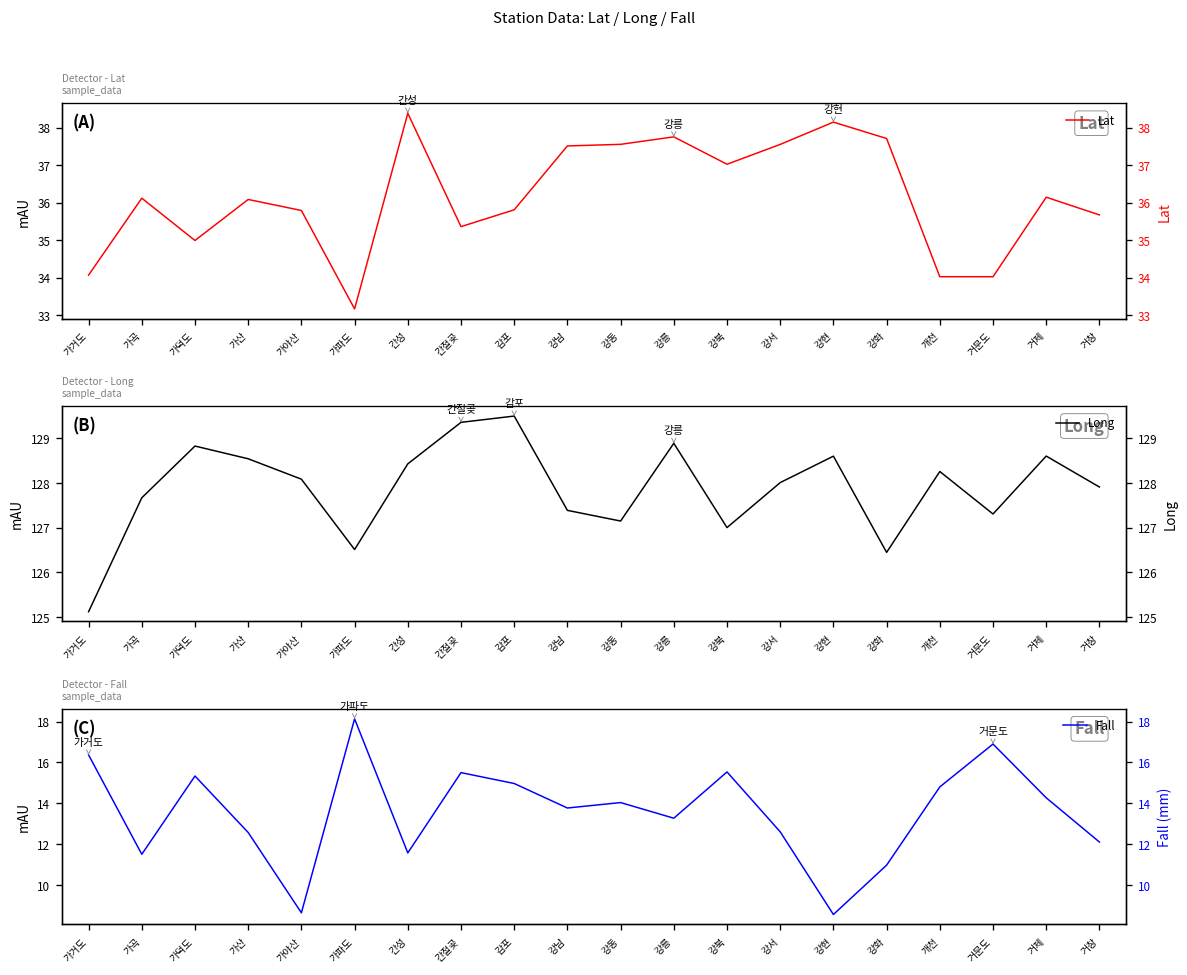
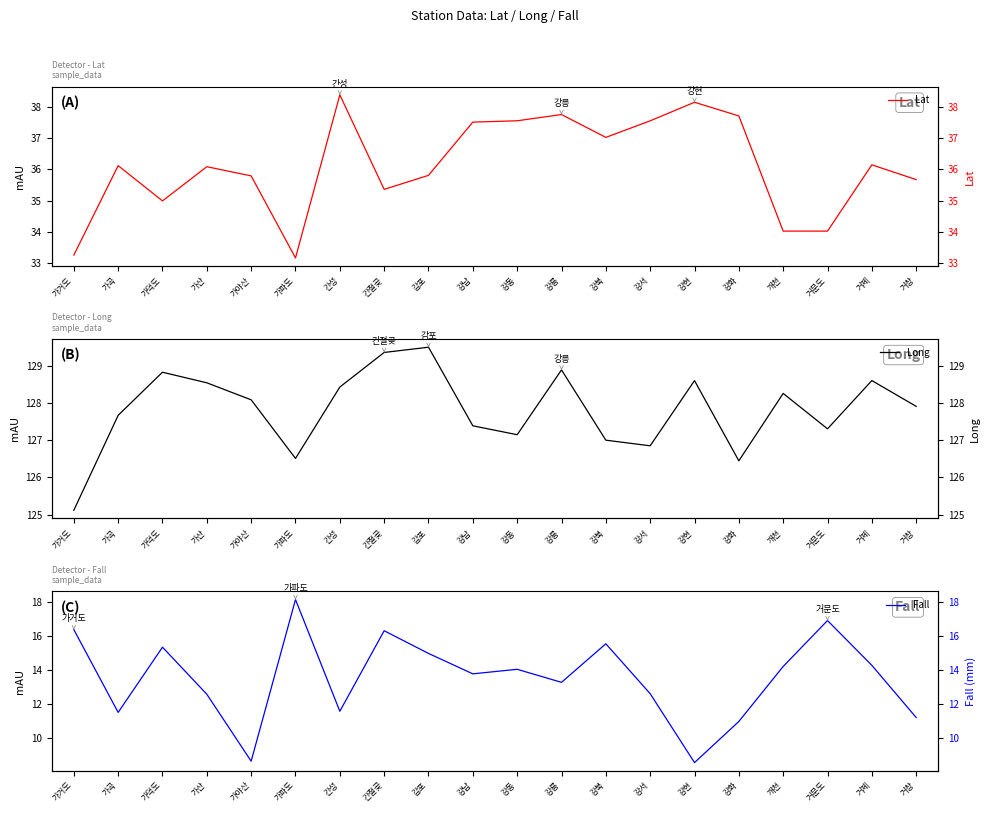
  {
    "Detector - Lat sample_data": {
-     "가거도": 34.1,
+     "가거도": 33.3,
      "가곡": 36.1,
      "가덕도": 35.0,
      "가산": 36.1,
      "가야산": 35.8,
      "가파도": 33.2,
      "간성": 38.4,
      "간절곶": 35.4,
      "감포": 35.8,
      "강남": 37.5,
      "강동": 37.6,
      "강릉": 37.8,
      "강북": 37.0,
      "강서": 37.6,
      "강현": 38.1,
      "강화": 37.7,
      "개천": 34.0,
      "거문도": 34.0,
      "거제": 36.1,
      "거창": 35.7
    },
    "Detector - Long sample_data": {
      "가거도": 125.1,
      "가곡": 127.7,
      "가덕도": 128.8,
      "가산": 128.5,
      "가야산": 128.1,
      "가파도": 126.5,
      "간성": 128.4,
      "간절곶": 129.4,
      "감포": 129.5,
      "강남": 127.4,
      "강동": 127.1,
      "강릉": 128.9,
      "강북": 127.0,
-     "강서": 128.0,
+     "강서": 126.9,
      "강현": 128.6,
      "강화": 126.4,
      "개천": 128.3,
      "거문도": 127.3,
      "거제": 128.6,
      "거창": 127.9
    },
    "Detector - Fall sample_data": {
      "가거도": 16.4,
      "가곡": 11.5,
      "가덕도": 15.3,
      "가산": 12.6,
      "가야산": 8.6,
      "가파도": 18.1,
      "간성": 11.6,
-     "간절곶": 15.5,
+     "간절곶": 16.3,
      "감포": 15.0,
      "강남": 13.8,
      "강동": 14.0,
      "강릉": 13.3,
      "강북": 15.5,
      "강서": 12.6,
      "강현": 8.6,
      "강화": 11.0,
-     "개천": 14.8,
+     "개천": 14.2,
      "거문도": 16.9,
      "거제": 14.3,
-     "거창": 12.1
+     "거창": 11.2
    }
  }
